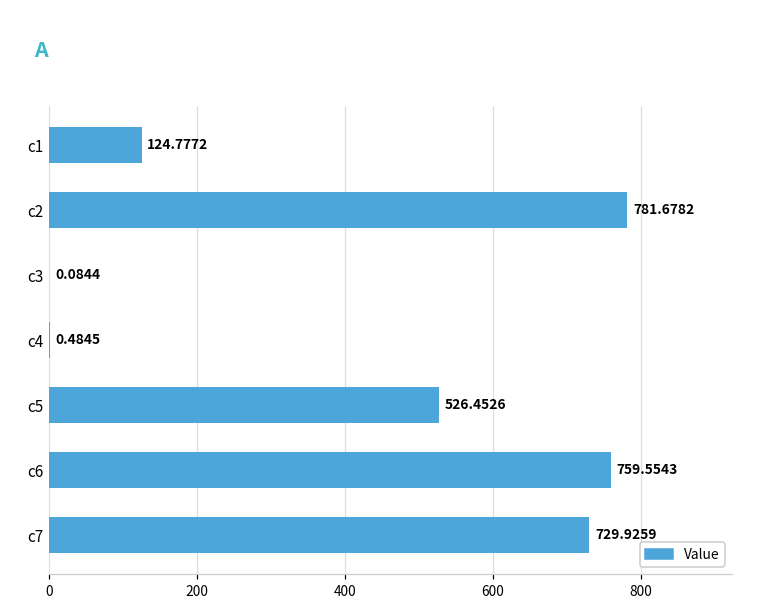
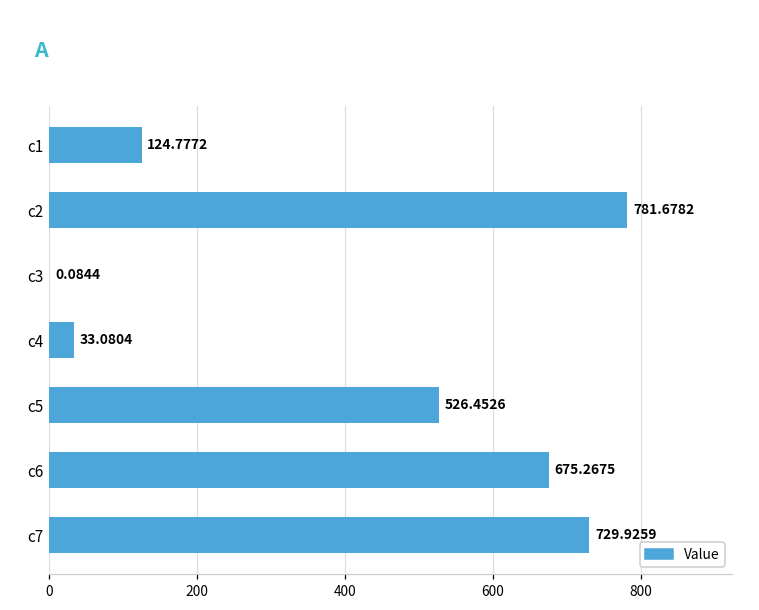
  {
    "c1": 124.7772,
    "c2": 781.6782,
    "c3": 0.0844,
-   "c4": 0.4845,
+   "c4": 33.0804,
    "c5": 526.4526,
-   "c6": 759.5543
+   "c6": 675.2675
  }
